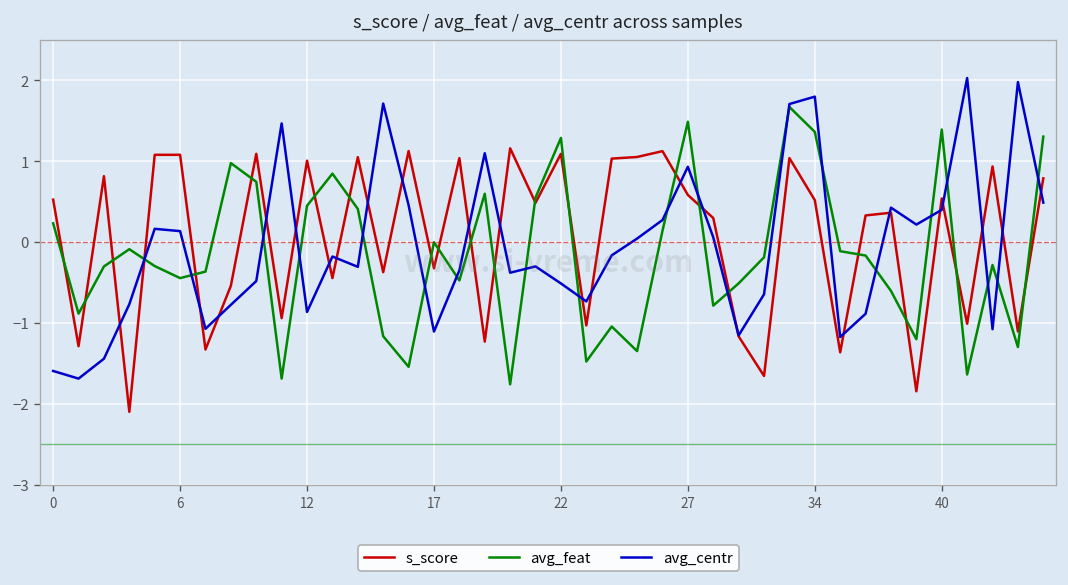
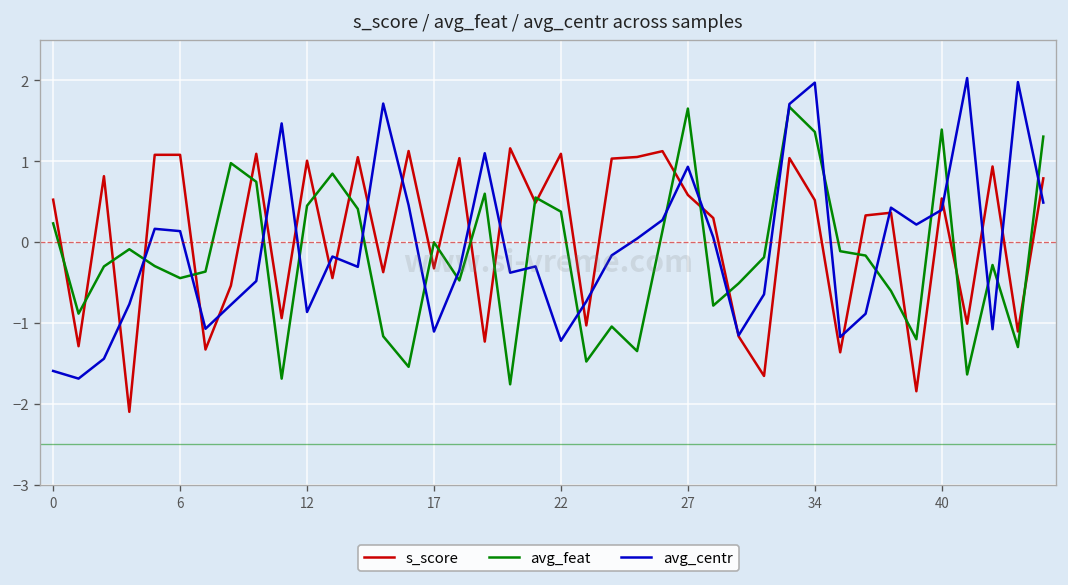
  {
    "s_score": {
      "0": 0.5,
      "6": 1.1,
      "12": 1.0,
      "17": -0.3,
      "22": 1.1,
      "27": 0.6,
      "34": 0.5,
      "40": 0.5
    },
    "avg_feat": {
      "0": 0.2,
      "6": -0.4,
      "12": 0.4,
      "17": 0.0,
-     "22": 1.3,
-     "27": 1.5,
+     "22": 0.4,
+     "27": 1.7,
      "34": 1.4,
      "40": 1.4
    },
    "avg_centr": {
      "0": -1.6,
      "6": 0.1,
      "12": -0.9,
      "17": -1.1,
-     "22": -0.5,
+     "22": -1.2,
      "27": 0.9,
-     "34": 1.8,
+     "34": 2.0,
      "40": 0.4
    }
  }
